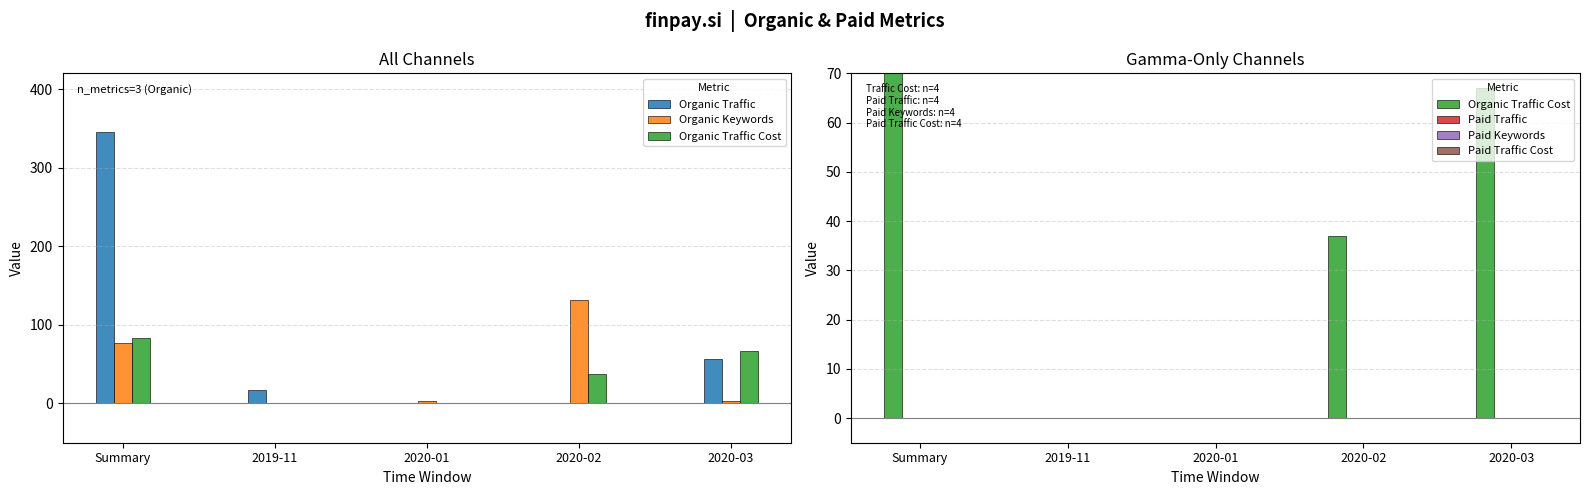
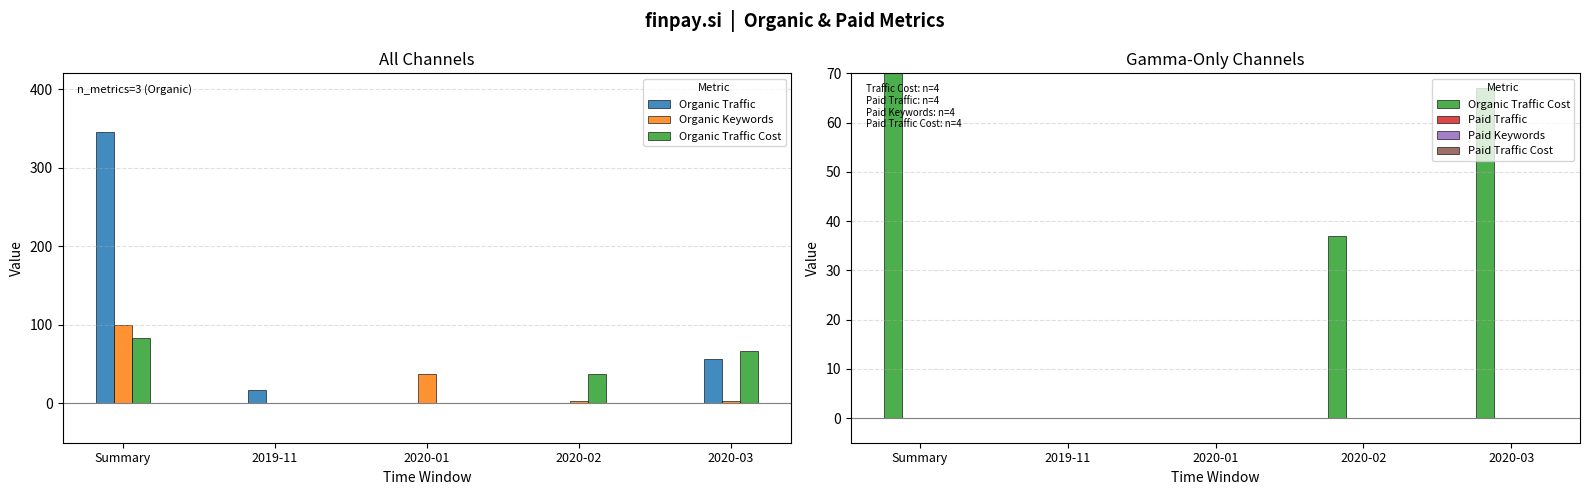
  {
    "All Channels": {
      "Organic Traffic": {
        "Summary": 350,
        "2019-11": 20,
        "2020-03": 60
      },
      "Organic Keywords": {
-       "Summary": 80,
-       "2020-01": 0,
-       "2020-02": 130
+       "Summary": 100,
+       "2020-01": 40,
+       "2020-02": 0
      },
      "Organic Traffic Cost": {
        "Summary": 80,
        "2019-11": 0,
        "2020-01": 0,
        "2020-02": 40,
        "2020-03": 70
      }
    },
    "Gamma-Only Channels": {
      "Organic Traffic Cost": {
        "2019-11": 0,
        "2020-01": 0,
        "2020-02": 37
      },
      "Paid Traffic": {
        "Summary": 0,
        "2019-11": 0,
        "2020-01": 0,
        "2020-02": 0,
        "2020-03": 0
      },
      "Paid Keywords": {
        "Summary": 0,
        "2019-11": 0,
        "2020-01": 0,
        "2020-02": 0,
        "2020-03": 0
      },
      "Paid Traffic Cost": {
        "Summary": 0,
        "2019-11": 0,
        "2020-01": 0,
        "2020-02": 0,
        "2020-03": 0
      }
    }
  }
